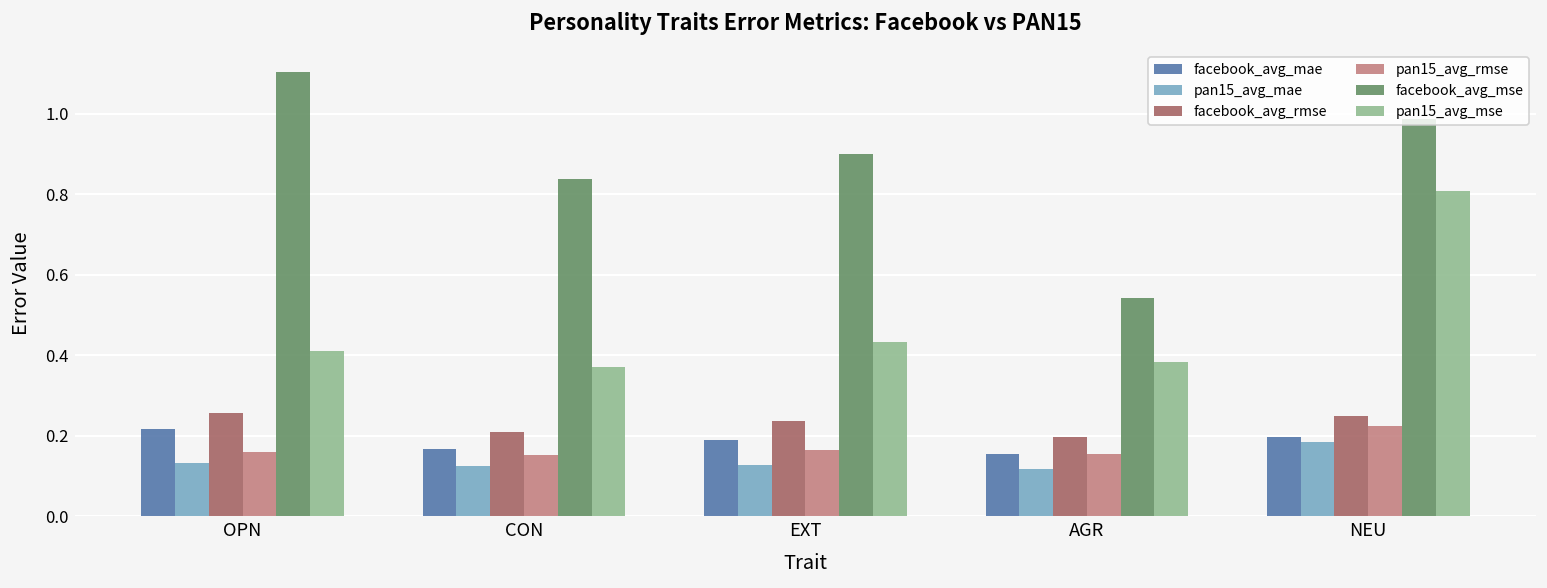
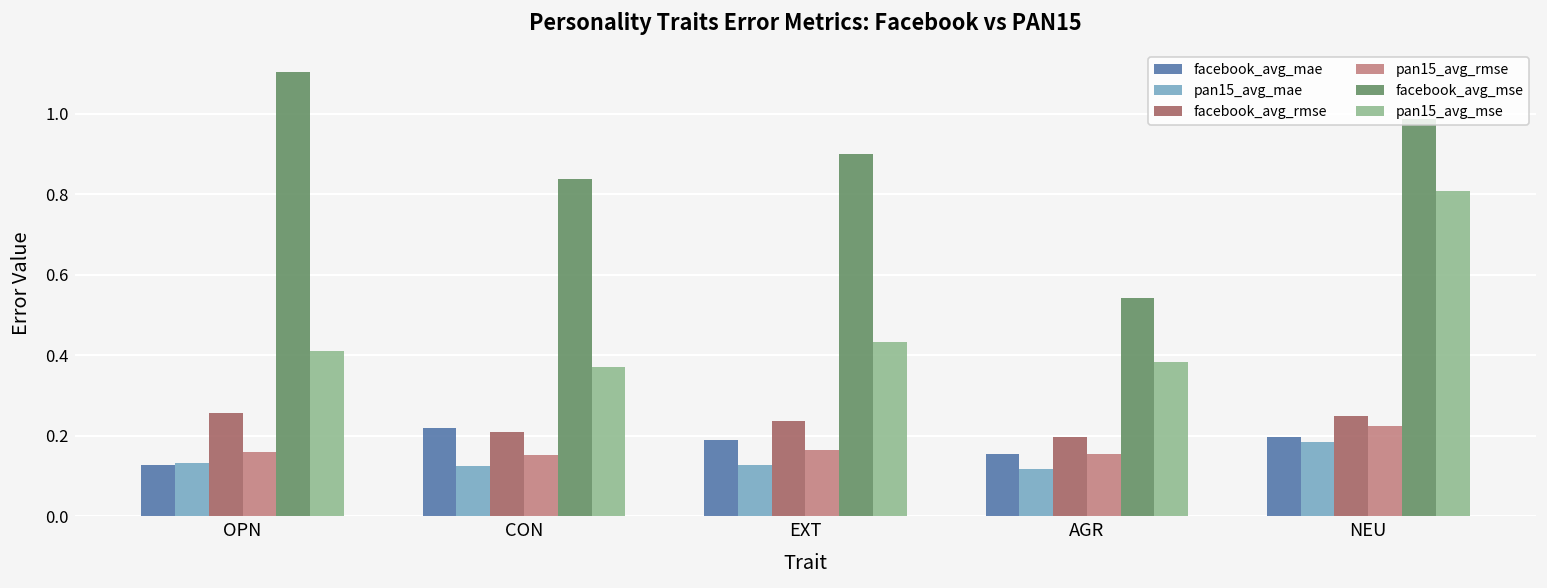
  {
    "facebook_avg_mae": {
-     "OPN": 0.22,
-     "CON": 0.17,
+     "OPN": 0.13,
+     "CON": 0.22,
      "EXT": 0.19,
      "AGR": 0.15,
      "NEU": 0.20
    },
    "pan15_avg_mae": {
      "OPN": 0.13,
      "CON": 0.12,
      "EXT": 0.13,
      "AGR": 0.12,
      "NEU": 0.18
    },
    "facebook_avg_mse": {
      "OPN": 1.10,
      "CON": 0.84,
      "EXT": 0.90,
      "AGR": 0.54
    },
    "pan15_avg_mse": {
      "OPN": 0.41,
      "CON": 0.37,
      "EXT": 0.43,
      "AGR": 0.38,
      "NEU": 0.81
    }
  }
